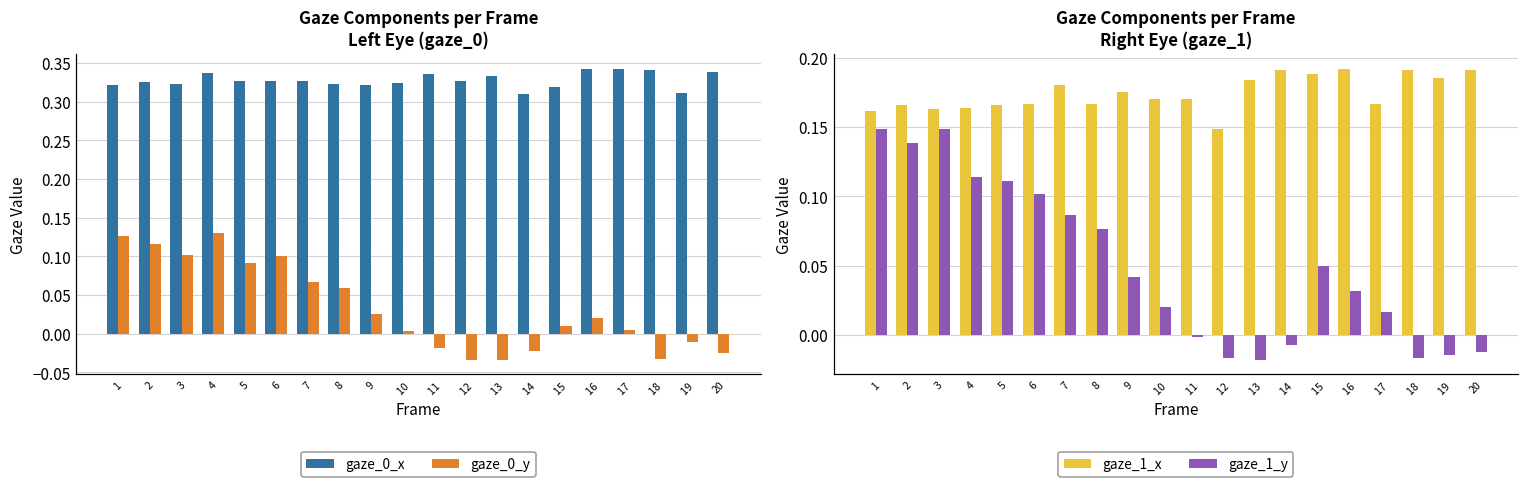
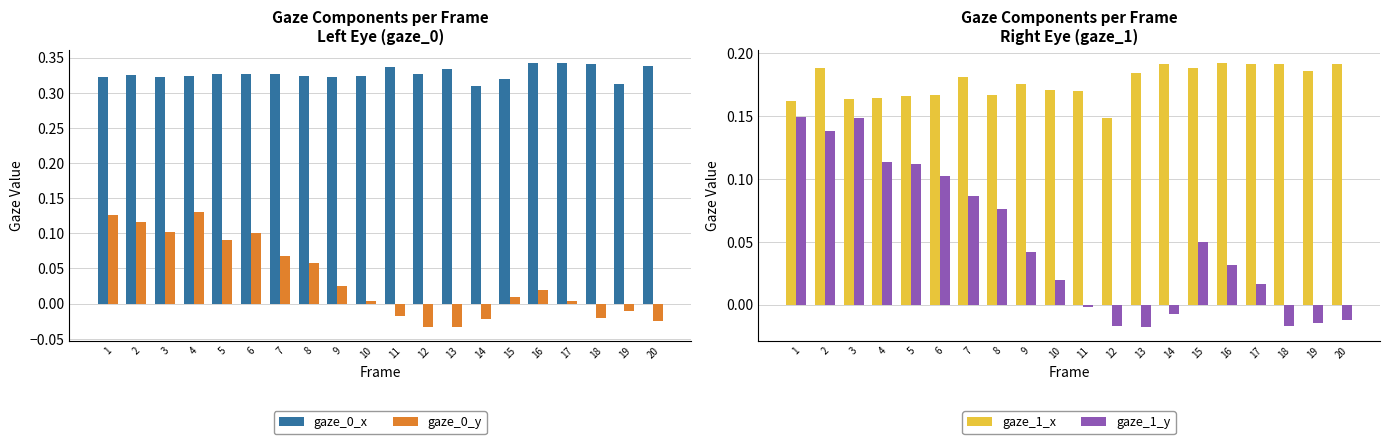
  {
    "Gaze Components per Frame Left Eye (gaze_0)": {
      "gaze_0_x": {
        "1": 0.32,
        "2": 0.33,
        "3": 0.32,
-       "4": 0.34,
+       "4": 0.32,
        "5": 0.33,
        "6": 0.33,
        "7": 0.33,
        "8": 0.32,
        "9": 0.32,
        "10": 0.32,
        "11": 0.34,
        "12": 0.33,
        "13": 0.33,
        "14": 0.31,
        "15": 0.32,
        "16": 0.34,
        "17": 0.34,
        "18": 0.34,
        "19": 0.31,
        "20": 0.34
      },
      "gaze_0_y": {
        "1": 0.13,
        "2": 0.12,
        "3": 0.10,
        "4": 0.13,
        "5": 0.09,
        "6": 0.10,
        "7": 0.07,
        "8": 0.06,
        "9": 0.03,
        "10": 0.00,
        "11": -0.02,
        "12": -0.03,
        "13": -0.03,
        "14": -0.02,
        "15": 0.01,
        "16": 0.02,
        "17": 0.00,
-       "18": -0.03,
+       "18": -0.02,
        "19": -0.01,
        "20": -0.02
      }
    },
    "Gaze Components per Frame Right Eye (gaze_1)": {
      "gaze_1_x": {
        "1": 0.162,
-       "2": 0.166,
+       "2": 0.189,
        "3": 0.163,
        "4": 0.164,
        "5": 0.166,
        "6": 0.166,
        "7": 0.181,
        "8": 0.167,
        "9": 0.176,
        "10": 0.170,
        "11": 0.170,
        "12": 0.148,
        "13": 0.184,
        "14": 0.191,
        "15": 0.188,
        "16": 0.192,
-       "17": 0.167,
+       "17": 0.191,
        "18": 0.191,
        "19": 0.186,
        "20": 0.191
      },
      "gaze_1_y": {
        "1": 0.149,
        "2": 0.138,
        "3": 0.148,
        "4": 0.114,
        "5": 0.111,
        "6": 0.102,
        "7": 0.086,
        "8": 0.076,
        "9": 0.042,
        "10": 0.020,
        "12": -0.017,
        "13": -0.018,
        "14": -0.008,
        "15": 0.049,
        "16": 0.032,
        "17": 0.016,
        "18": -0.017,
        "19": -0.015,
        "20": -0.012
      }
    }
  }
